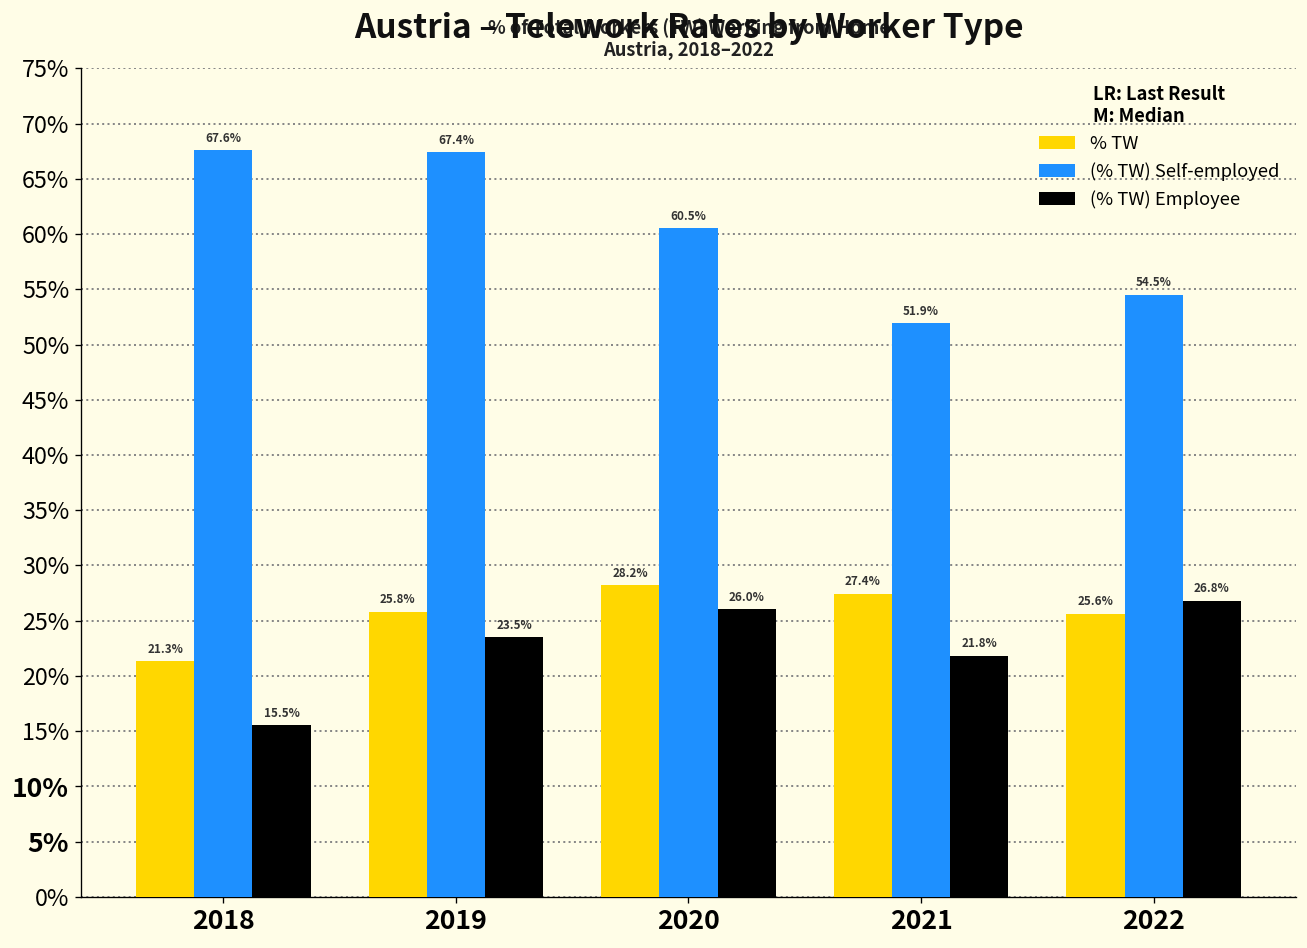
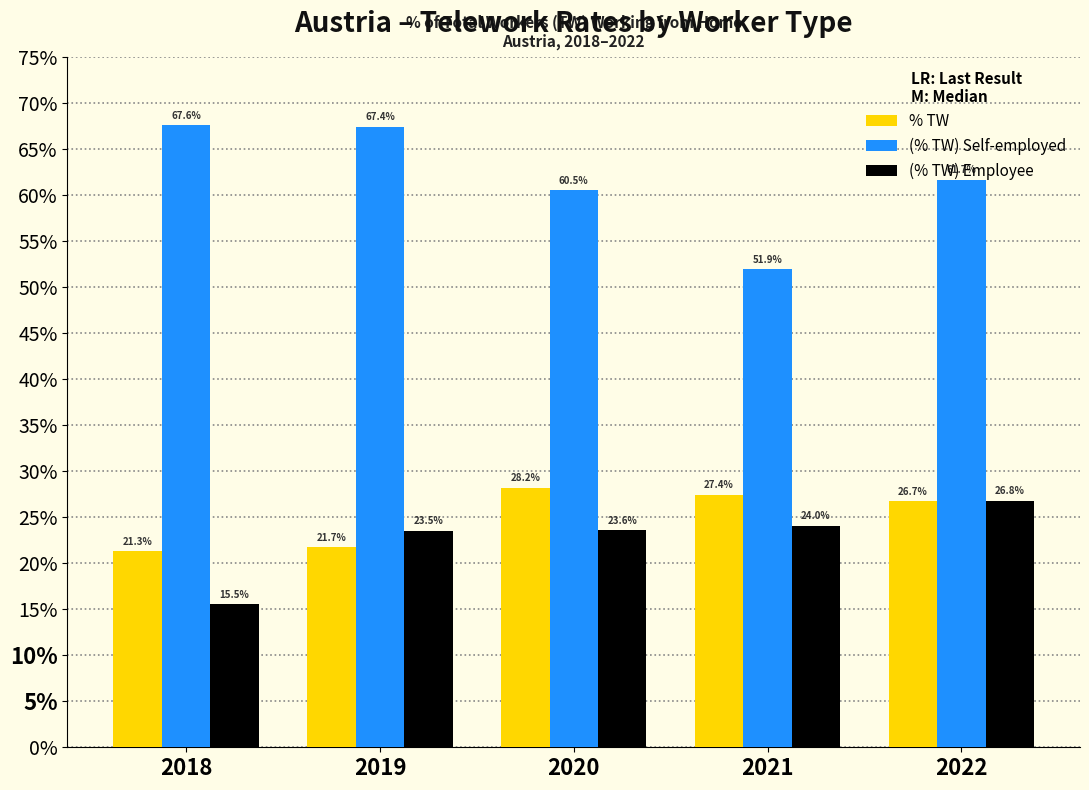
  {
    "% TW": {
      "2018": "21.3%",
-     "2019": "25.8%",
+     "2019": "21.7%",
      "2020": "28.2%",
      "2021": "27.4%",
-     "2022": "25.6%"
+     "2022": "26.7%"
    },
    "(% TW) Self-employed": {
      "2018": "67.6%",
      "2019": "67.4%",
      "2020": "60.5%",
      "2021": "51.9%",
-     "2022": "54.5%"
+     "2022": "61.7%"
    },
    "(% TW) Employee": {
      "2018": "15.5%",
      "2019": "23.5%",
-     "2020": "26.0%",
-     "2021": "21.8%",
+     "2020": "23.6%",
+     "2021": "24.0%",
      "2022": "26.8%"
    }
  }
